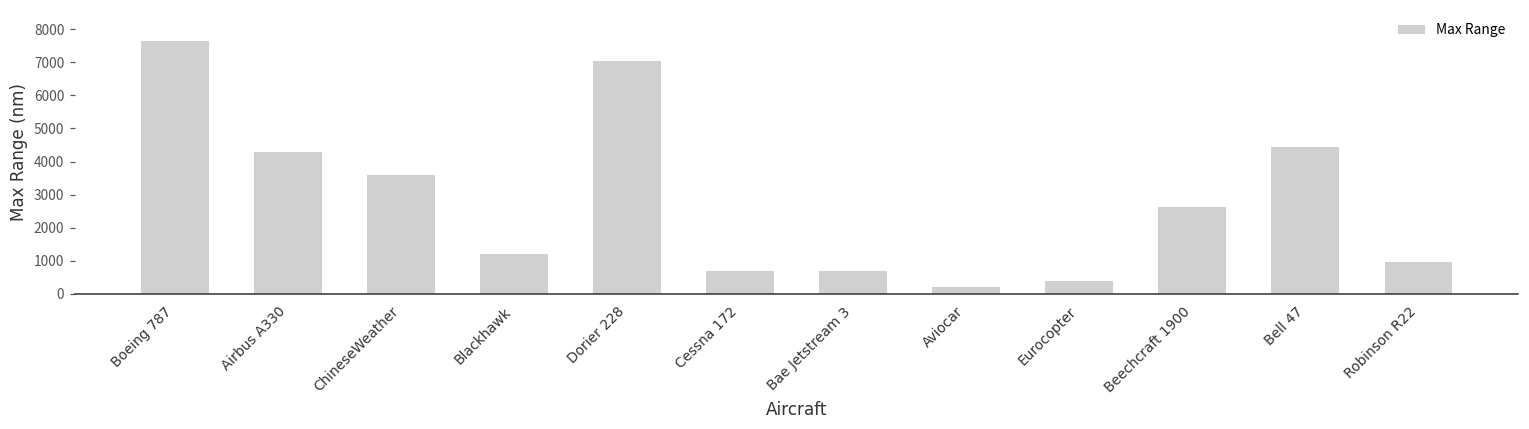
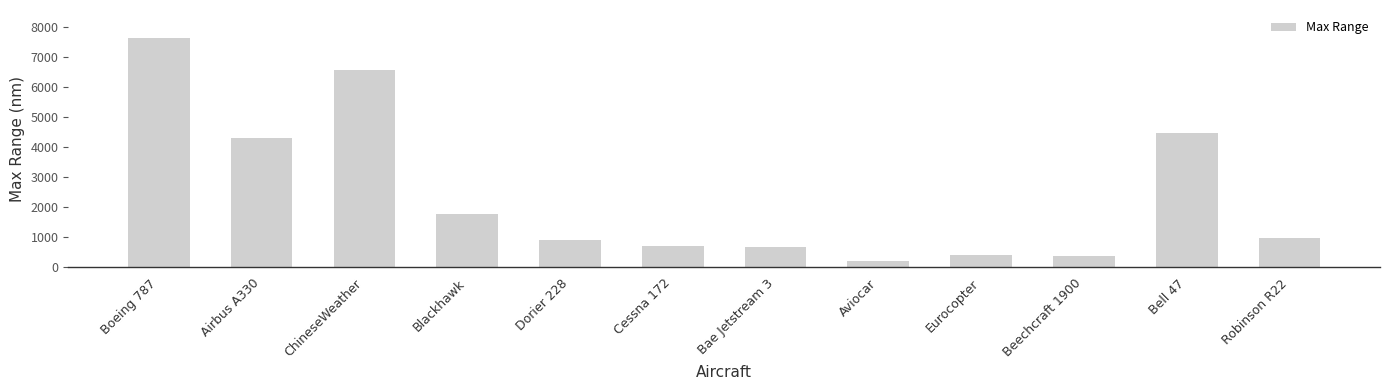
  {
    "Boeing 787": 7600,
    "Airbus A330": 4300,
-   "ChineseWeather": 3600,
-   "Blackhawk": 1200,
-   "Dorier 228": 7000,
+   "ChineseWeather": 6600,
+   "Blackhawk": 1800,
+   "Dorier 228": 900,
    "Cessna 172": 700,
    "Bae Jetstream 3": 700,
    "Aviocar": 200,
    "Eurocopter": 400,
-   "Beechcraft 1900": 2600,
+   "Beechcraft 1900": 400,
    "Bell 47": 4400,
    "Robinson R22": 1000
  }
